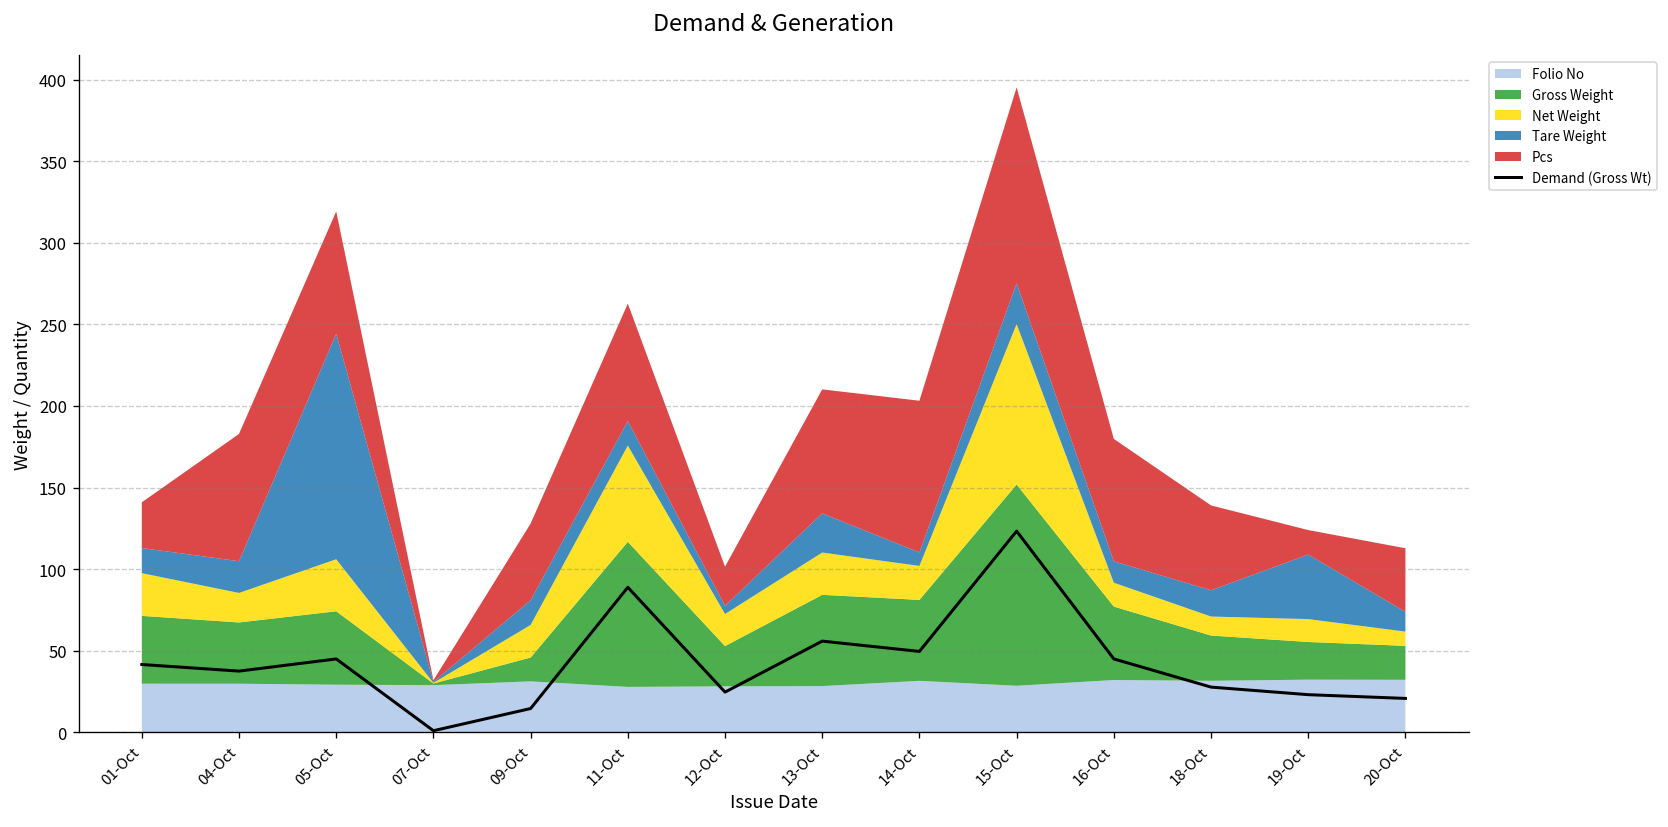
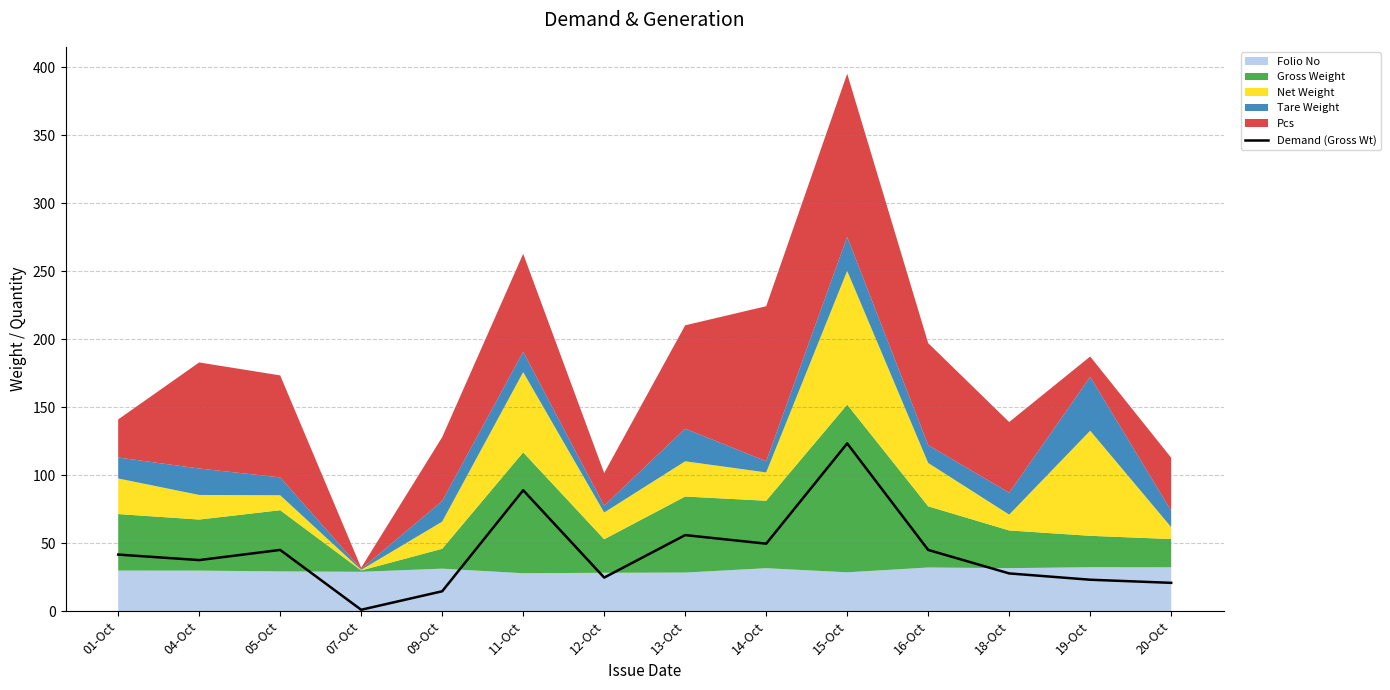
  {
    "Demand (Gross Wt)": {
      "01-Oct": 42,
      "04-Oct": 38,
      "05-Oct": 45,
      "07-Oct": 1,
      "09-Oct": 15,
      "11-Oct": 89,
      "12-Oct": 25,
      "13-Oct": 56,
      "14-Oct": 50,
      "15-Oct": 123,
      "16-Oct": 45,
      "18-Oct": 28,
      "19-Oct": 23,
      "20-Oct": 21
    },
    "Folio No": {
      "01-Oct": 30,
      "04-Oct": 30,
      "05-Oct": 29,
      "09-Oct": 31,
      "11-Oct": 28,
      "12-Oct": 28,
      "13-Oct": 28,
      "14-Oct": 32,
      "15-Oct": 29,
      "16-Oct": 32,
      "18-Oct": 32,
      "19-Oct": 32,
      "20-Oct": 32
    },
    "Gross Weight": {
      "01-Oct": 42,
      "04-Oct": 38,
      "05-Oct": 45,
      "09-Oct": 15,
      "11-Oct": 89,
      "12-Oct": 25,
      "13-Oct": 56,
      "14-Oct": 50,
      "15-Oct": 123,
      "16-Oct": 45,
      "18-Oct": 28,
      "19-Oct": 23,
      "20-Oct": 21
    },
    "Net Weight": {
      "01-Oct": 26,
      "04-Oct": 18,
-     "05-Oct": 32,
+     "05-Oct": 11,
      "09-Oct": 20,
      "11-Oct": 59,
      "12-Oct": 20,
      "13-Oct": 26,
      "14-Oct": 21,
      "15-Oct": 98,
-     "16-Oct": 15,
+     "16-Oct": 32,
      "18-Oct": 12,
-     "19-Oct": 14,
+     "19-Oct": 77,
      "20-Oct": 9
    },
    "Tare Weight": {
      "01-Oct": 15,
      "04-Oct": 19,
-     "05-Oct": 138,
+     "05-Oct": 13,
      "09-Oct": 15,
      "11-Oct": 15,
      "12-Oct": 5,
      "13-Oct": 24,
      "14-Oct": 8,
      "15-Oct": 25,
      "16-Oct": 13,
      "18-Oct": 16,
      "19-Oct": 40,
      "20-Oct": 12
    },
    "Pcs": {
      "01-Oct": 28,
      "04-Oct": 78,
      "05-Oct": 75,
      "09-Oct": 47,
      "11-Oct": 72,
      "12-Oct": 24,
      "13-Oct": 76,
-     "14-Oct": 93,
+     "14-Oct": 114,
      "15-Oct": 120,
      "16-Oct": 75,
      "18-Oct": 52,
      "19-Oct": 15,
      "20-Oct": 39
    }
  }
